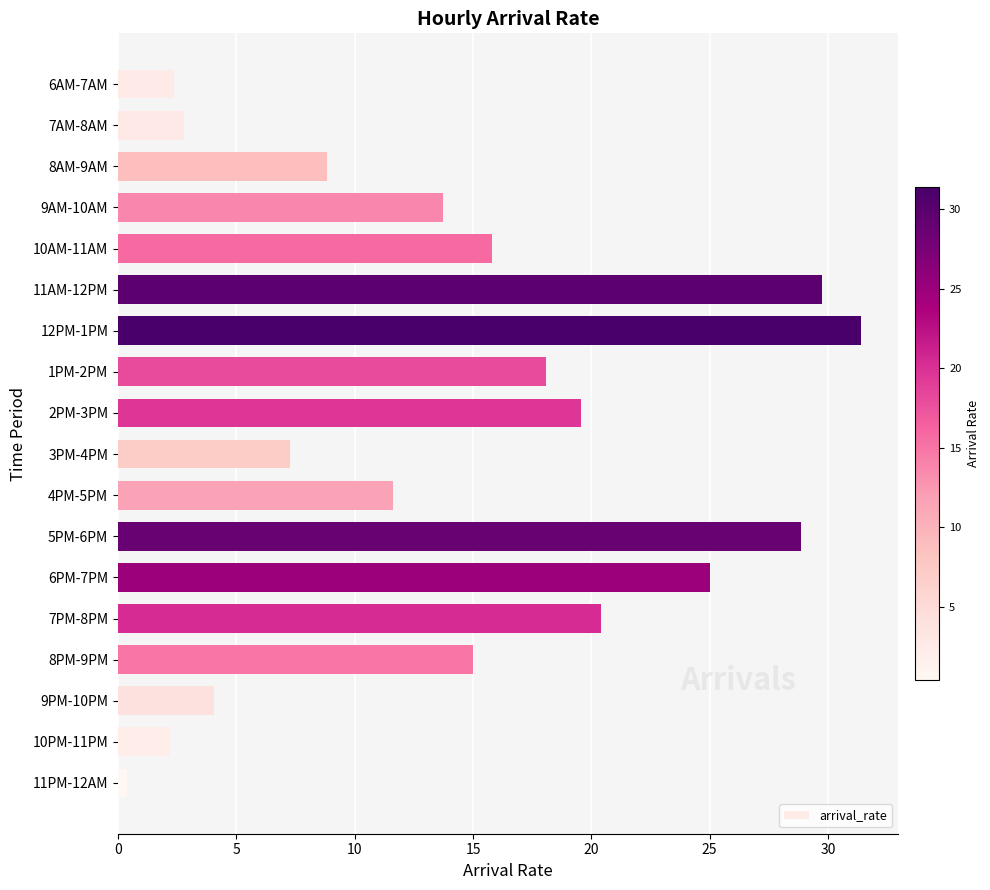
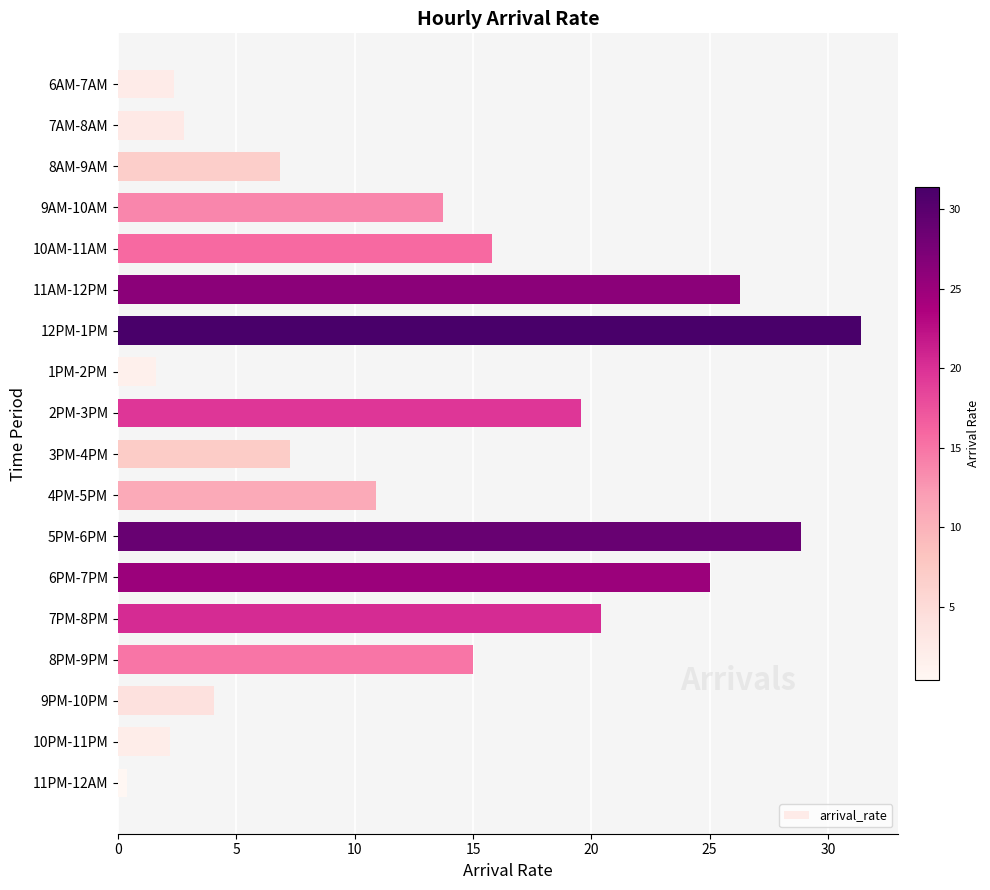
  {
    "6AM-7AM": 2.4,
    "7AM-8AM": 2.8,
-   "8AM-9AM": 8.8,
+   "8AM-9AM": 6.9,
    "9AM-10AM": 13.7,
    "10AM-11AM": 15.8,
-   "11AM-12PM": 29.8,
+   "11AM-12PM": 26.3,
    "12PM-1PM": 31.4,
-   "1PM-2PM": 18.1,
+   "1PM-2PM": 1.6,
    "2PM-3PM": 19.6,
    "3PM-4PM": 7.3,
-   "4PM-5PM": 11.6,
+   "4PM-5PM": 10.9,
    "5PM-6PM": 28.9,
    "6PM-7PM": 25.0,
    "7PM-8PM": 20.4,
    "8PM-9PM": 15.0,
    "9PM-10PM": 4.1,
    "10PM-11PM": 2.2,
    "11PM-12AM": 0.4
  }
